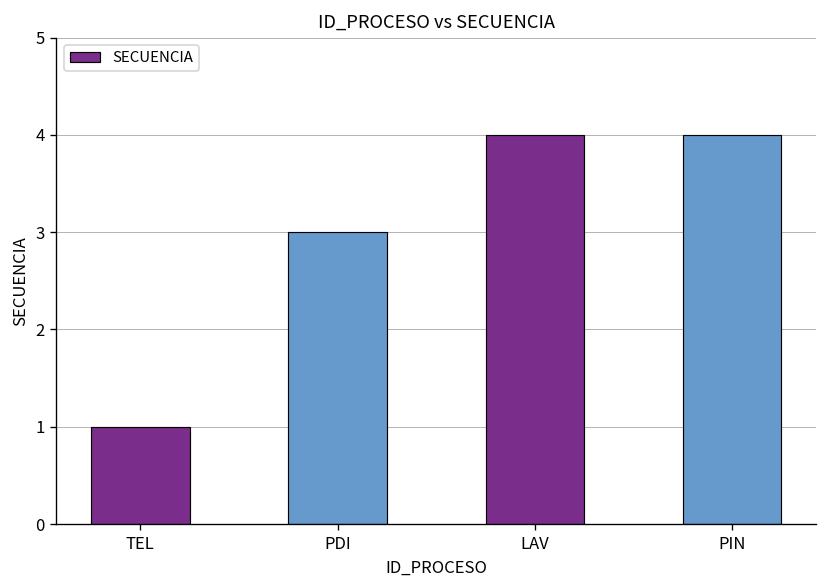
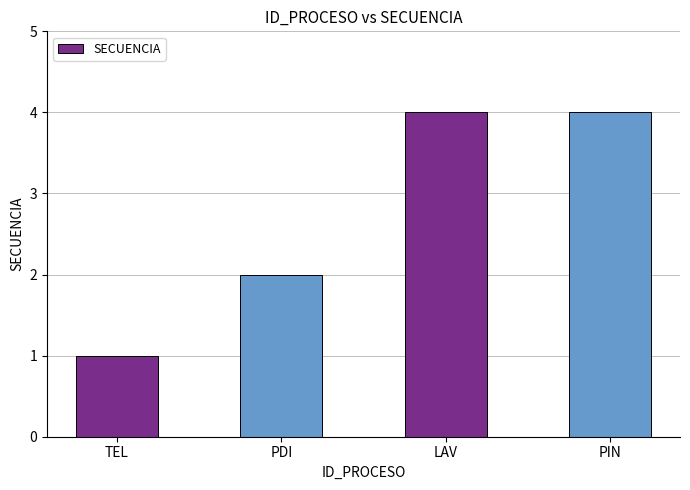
  {
    "TEL": 1,
-   "PDI": 3,
+   "PDI": 2,
    "LAV": 4,
    "PIN": 4
  }
